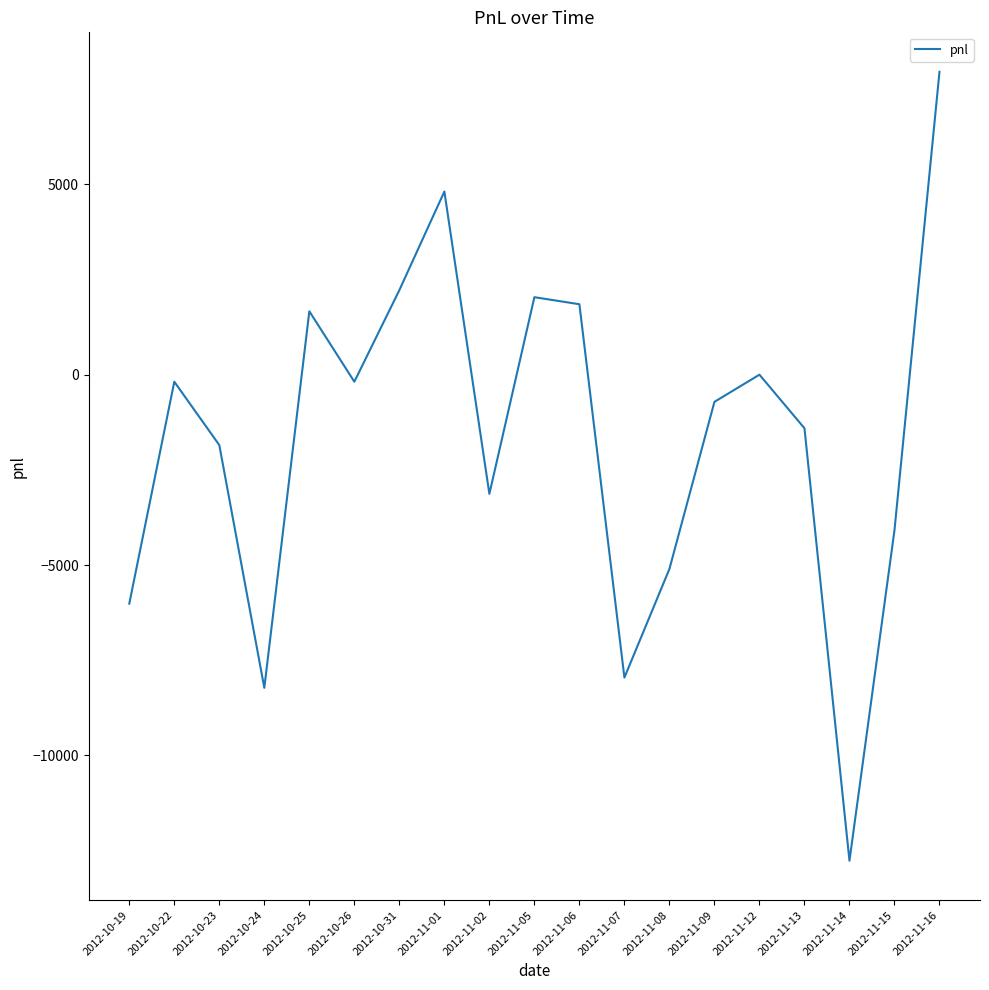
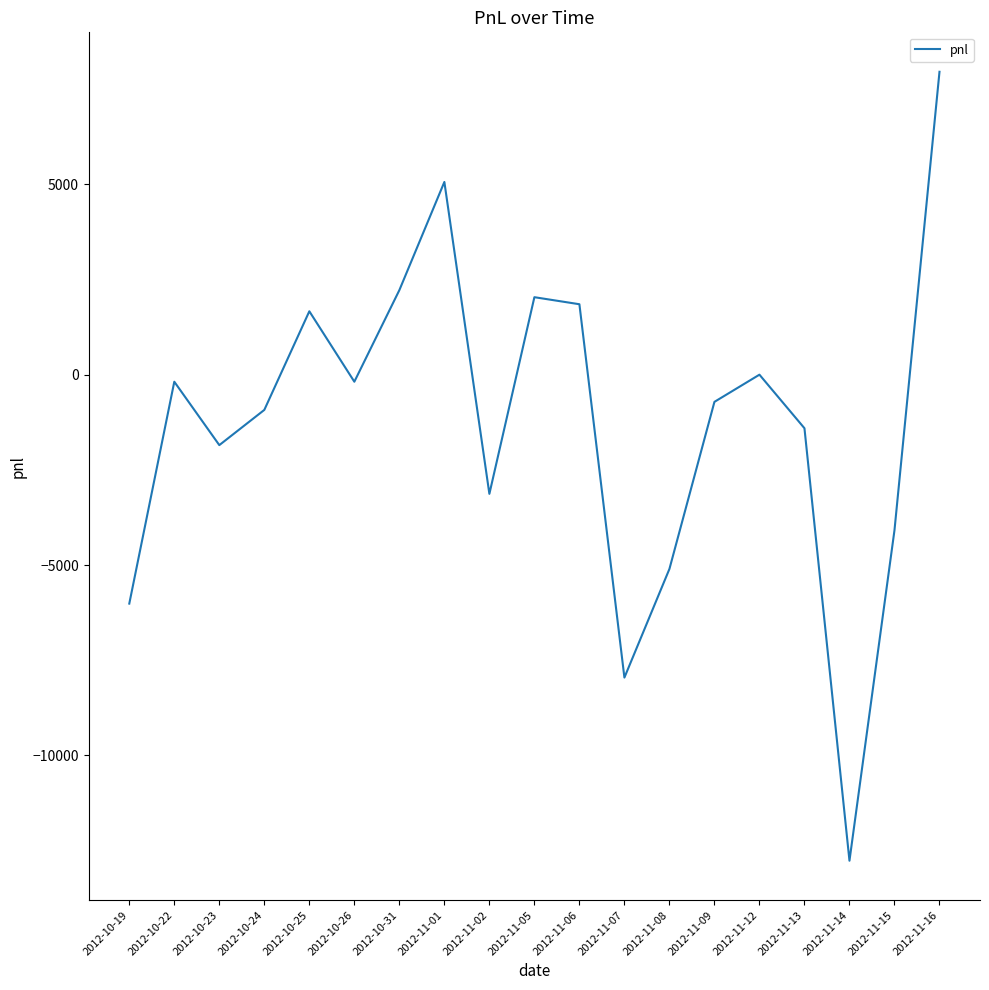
  {
    "2012-10-19": -6000,
    "2012-10-22": -200,
    "2012-10-23": -1900,
-   "2012-10-24": -8200,
+   "2012-10-24": -900,
    "2012-10-25": 1700,
    "2012-10-26": -200,
    "2012-10-31": 2200,
-   "2012-11-01": 4800,
+   "2012-11-01": 5100,
    "2012-11-02": -3100,
    "2012-11-05": 2000,
    "2012-11-06": 1900,
    "2012-11-07": -8000,
    "2012-11-08": -5100,
    "2012-11-09": -700,
    "2012-11-12": 0,
    "2012-11-13": -1400,
    "2012-11-14": -12800,
    "2012-11-15": -4100,
    "2012-11-16": 8000
  }
